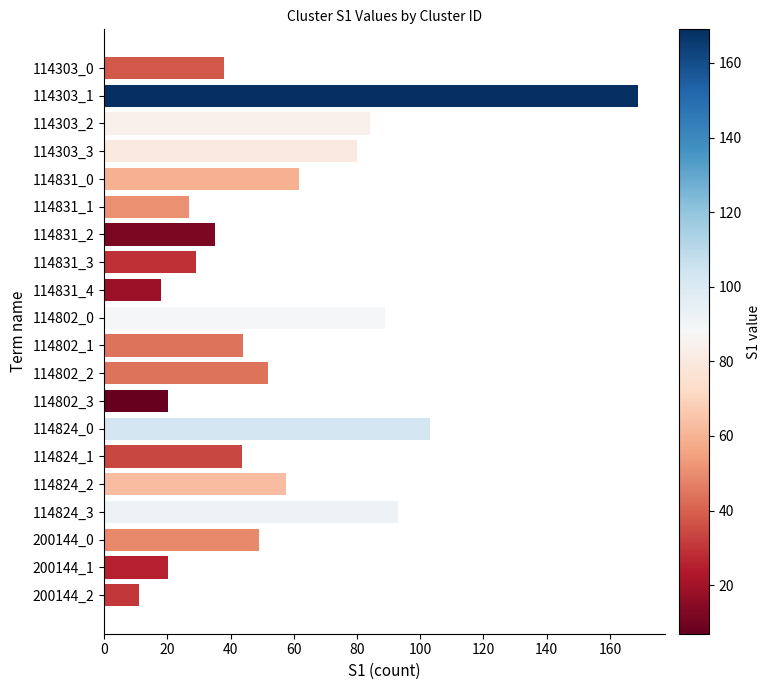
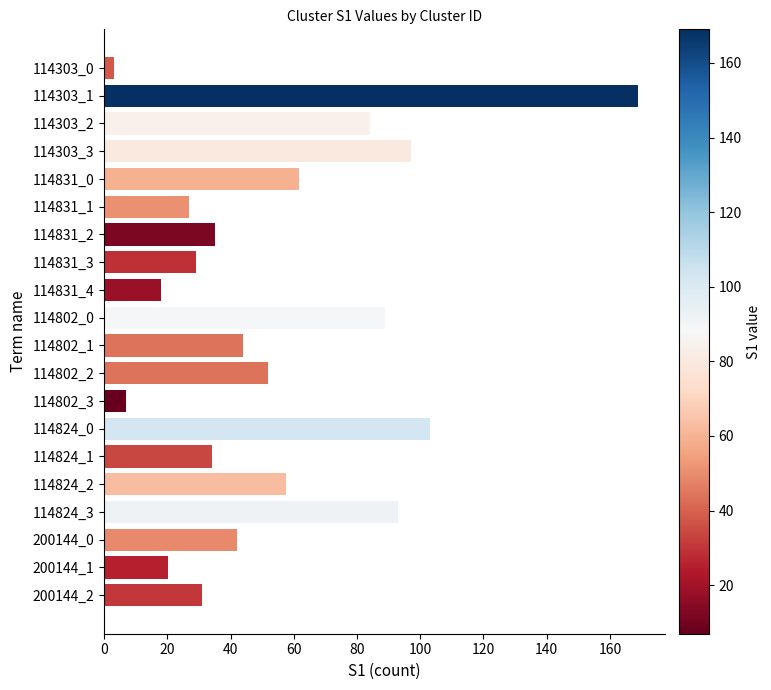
  {
-   "114303_0": 38,
+   "114303_0": 3,
    "114303_1": 169,
    "114303_2": 84,
-   "114303_3": 80,
+   "114303_3": 97,
    "114831_0": 62,
    "114831_1": 27,
    "114831_2": 35,
    "114831_3": 29,
    "114831_4": 18,
    "114802_0": 89,
    "114802_1": 44,
    "114802_2": 52,
-   "114802_3": 20,
+   "114802_3": 7,
    "114824_0": 103,
-   "114824_1": 44,
+   "114824_1": 34,
    "114824_2": 57,
    "114824_3": 93,
-   "200144_0": 49,
+   "200144_0": 42,
    "200144_1": 20,
-   "200144_2": 11
+   "200144_2": 31
  }
